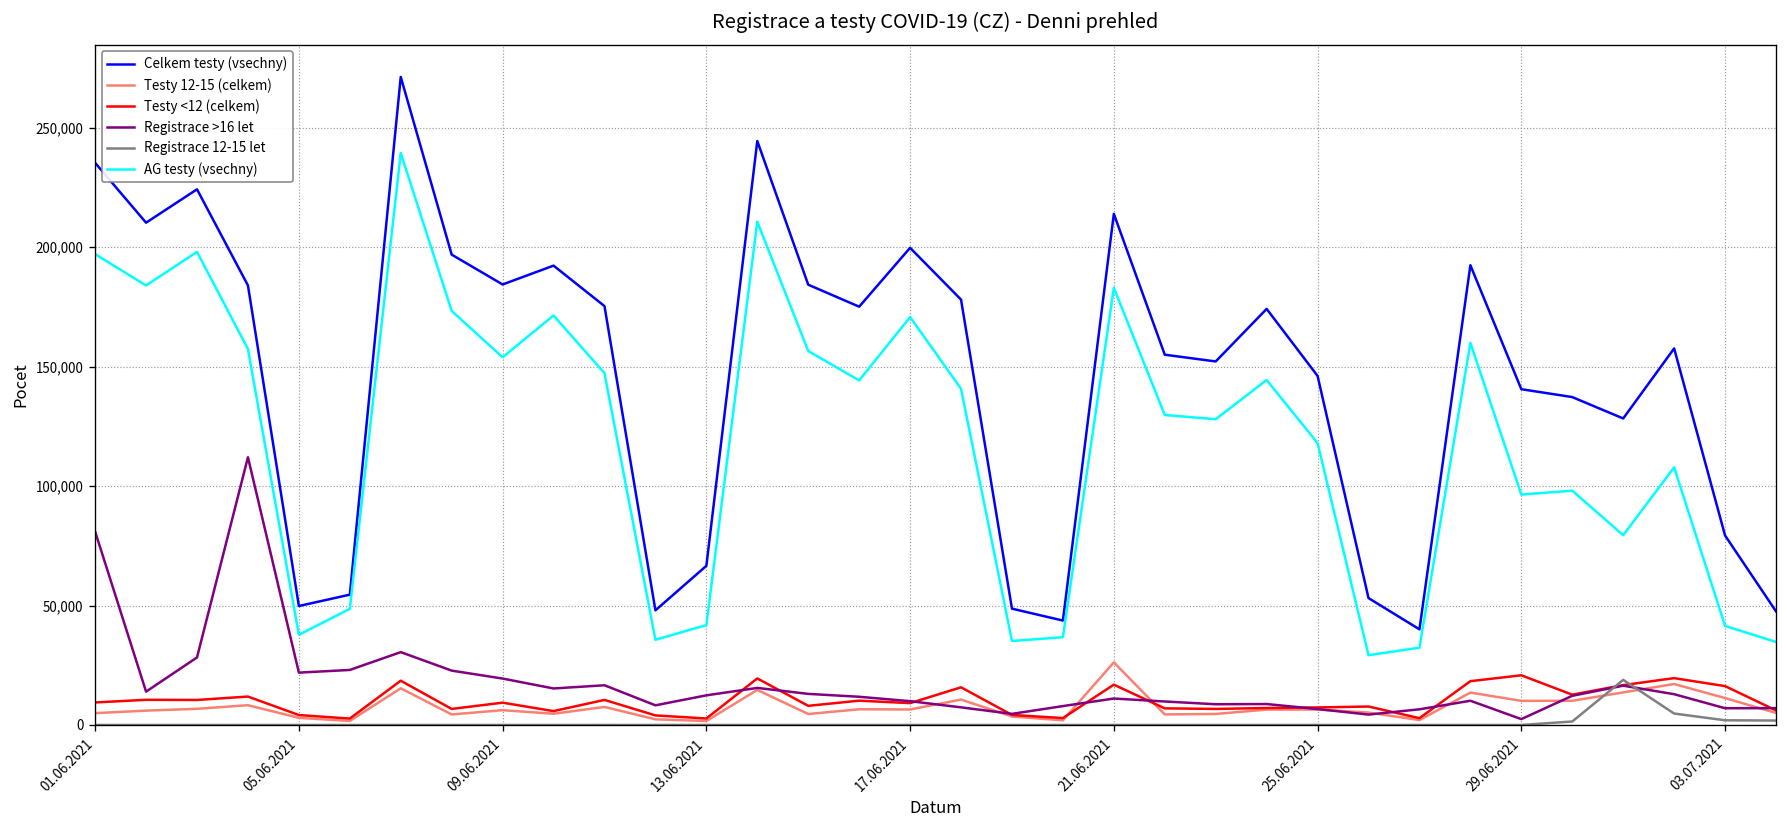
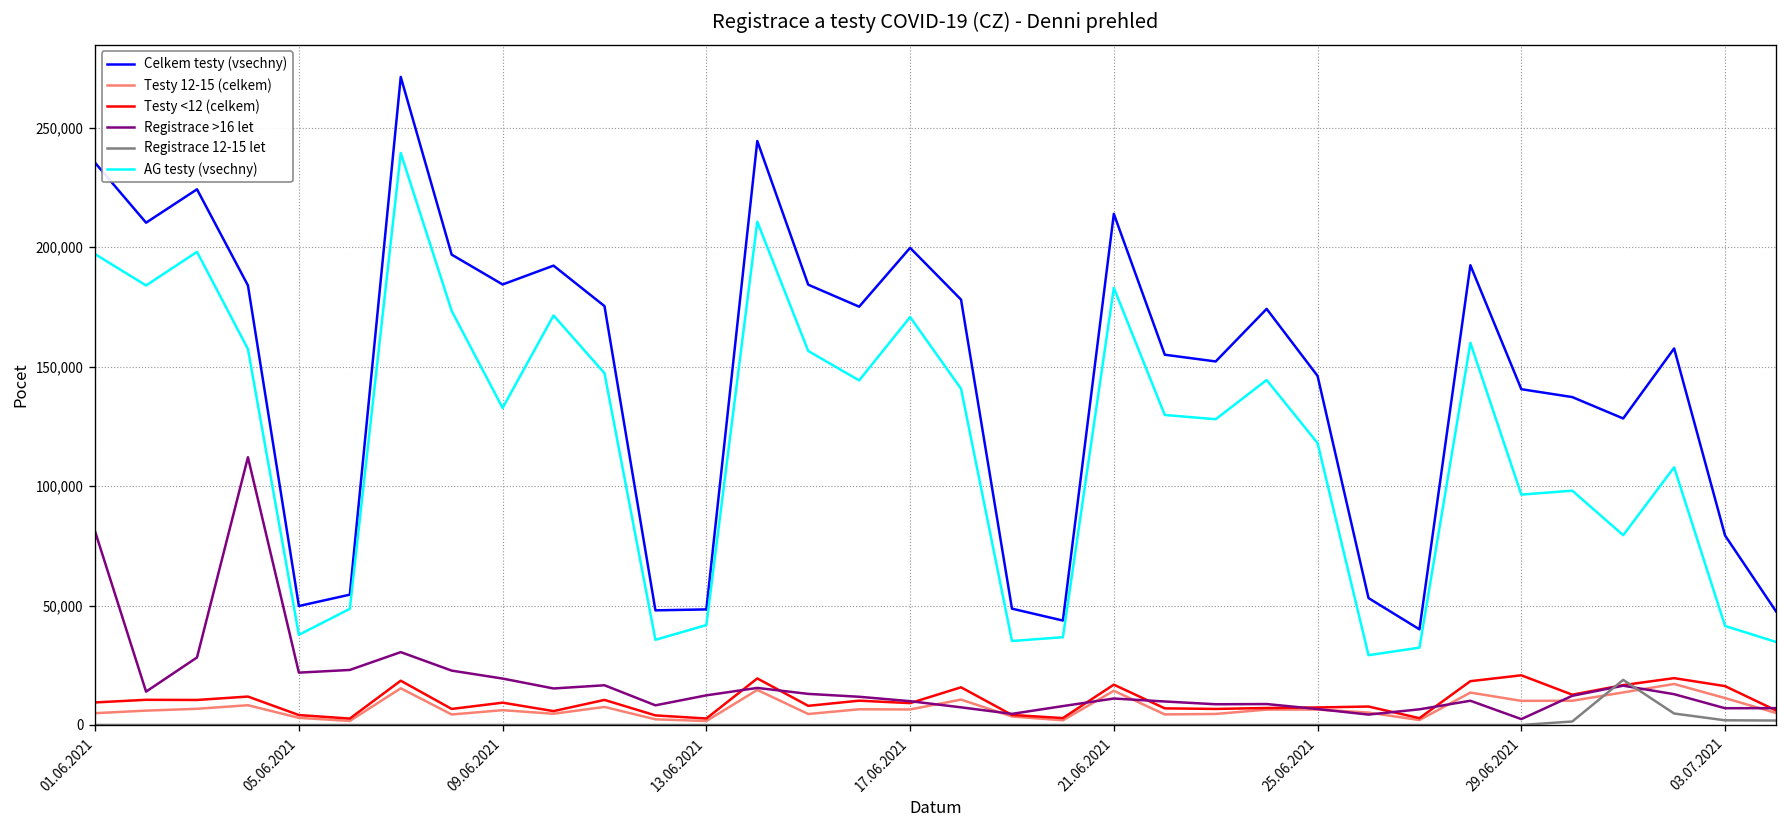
  {
    "Celkem testy (vsechny)": {
      "01.06.2021": "235,000",
      "05.06.2021": "50,000",
      "09.06.2021": "184,000",
-     "13.06.2021": "67,000",
+     "13.06.2021": "48,000",
      "17.06.2021": "200,000",
      "21.06.2021": "214,000",
      "25.06.2021": "146,000",
      "29.06.2021": "141,000",
      "03.07.2021": "79,000"
    },
    "Testy 12-15 (celkem)": {
      "01.06.2021": "5,000",
      "09.06.2021": "6,000",
      "17.06.2021": "6,000",
-     "21.06.2021": "26,000",
+     "21.06.2021": "14,000",
      "29.06.2021": "10,000",
      "03.07.2021": "11,000"
    },
    "Testy <12 (celkem)": {
      "01.06.2021": "9,000",
      "09.06.2021": "9,000",
      "21.06.2021": "17,000",
      "29.06.2021": "21,000",
      "03.07.2021": "16,000"
    },
    "Registrace >16 let": {
      "01.06.2021": "81,000",
      "05.06.2021": "22,000",
      "09.06.2021": "19,000",
      "13.06.2021": "12,000",
      "21.06.2021": "11,000",
      "29.06.2021": "2,000",
      "03.07.2021": "7,000"
    },
    "Registrace 12-15 let": {
      "01.06.2021": "0",
      "05.06.2021": "0",
      "09.06.2021": "0",
      "13.06.2021": "0",
      "17.06.2021": "0",
      "21.06.2021": "0",
      "25.06.2021": "0",
      "29.06.2021": "0",
      "03.07.2021": "2,000"
    },
    "AG testy (vsechny)": {
      "01.06.2021": "197,000",
      "05.06.2021": "38,000",
-     "09.06.2021": "154,000",
+     "09.06.2021": "133,000",
      "13.06.2021": "42,000",
      "17.06.2021": "171,000",
      "21.06.2021": "183,000",
      "25.06.2021": "118,000",
      "29.06.2021": "96,000",
      "03.07.2021": "41,000"
    }
  }
